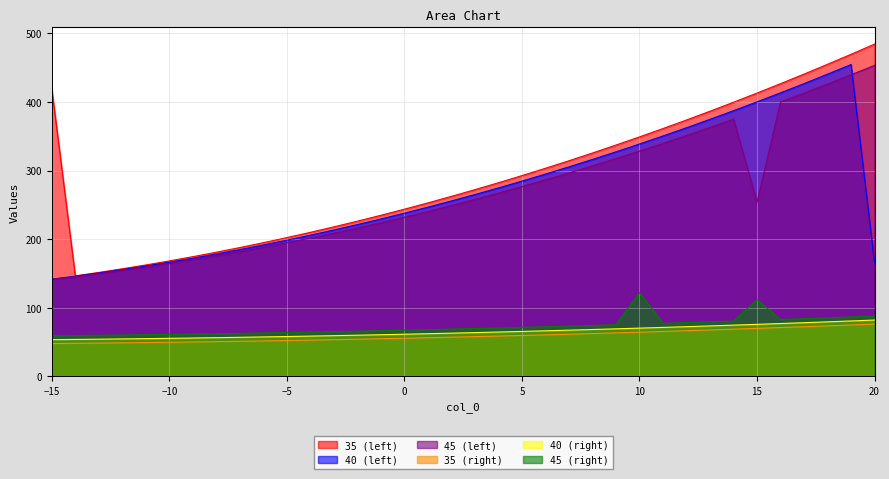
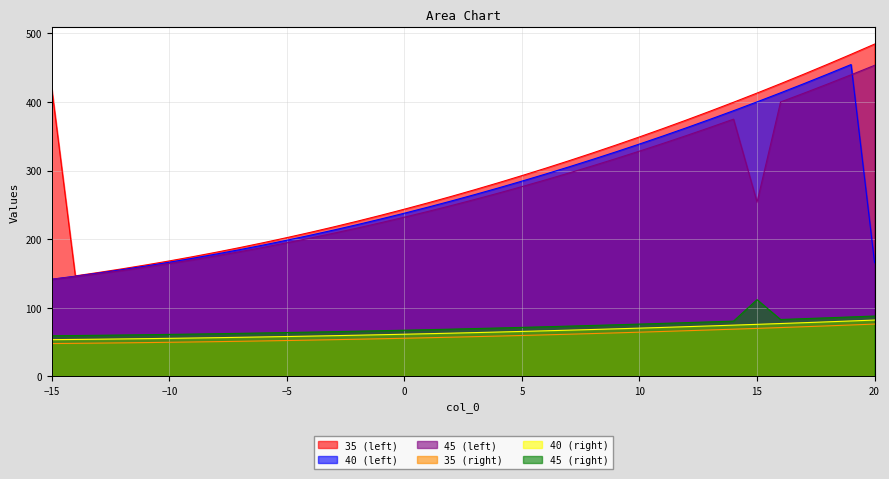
  {
    "35 (left)": {
      "−15": 420,
      "−5": 200,
      "0": 240,
      "5": 290,
      "10": 350,
      "15": 410,
      "20": 480
    },
    "40 (left)": {
      "−5": 200,
      "0": 240,
      "5": 280,
      "10": 340,
      "15": 400,
      "20": 170
    },
    "45 (left)": {
      "−5": 190,
      "0": 230,
      "5": 280,
      "10": 330,
      "15": 250,
      "20": 450
    },
    "35 (right)": {
      "−15": 50,
      "−10": 50,
      "−5": 50,
      "0": 60,
      "5": 60,
      "10": 60,
      "15": 70,
      "20": 80
    },
    "40 (right)": {
      "−15": 50,
      "−10": 60,
      "−5": 60,
      "0": 60,
      "5": 70,
      "10": 70,
      "15": 80,
      "20": 80
    },
    "45 (right)": {
      "−15": 60,
      "−10": 60,
      "−5": 60,
      "0": 70,
      "5": 70,
-     "10": 120,
+     "10": 80,
      "15": 110,
      "20": 90
    }
  }
